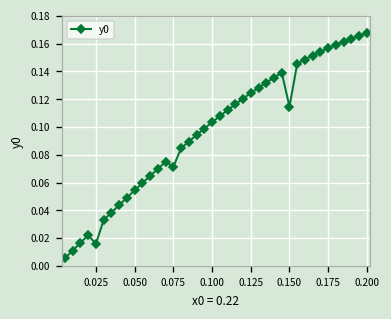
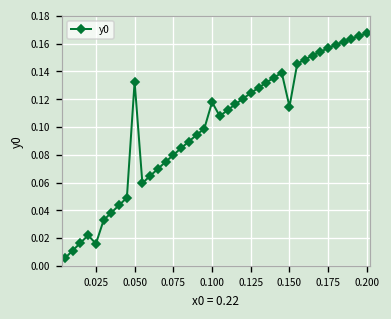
  {
    "0.025": 0.016,
-   "0.050": 0.054,
-   "0.075": 0.071,
-   "0.100": 0.103,
+   "0.050": 0.133,
+   "0.075": 0.080,
+   "0.100": 0.118,
    "0.125": 0.124,
    "0.150": 0.115,
    "0.175": 0.157,
    "0.200": 0.167
  }
